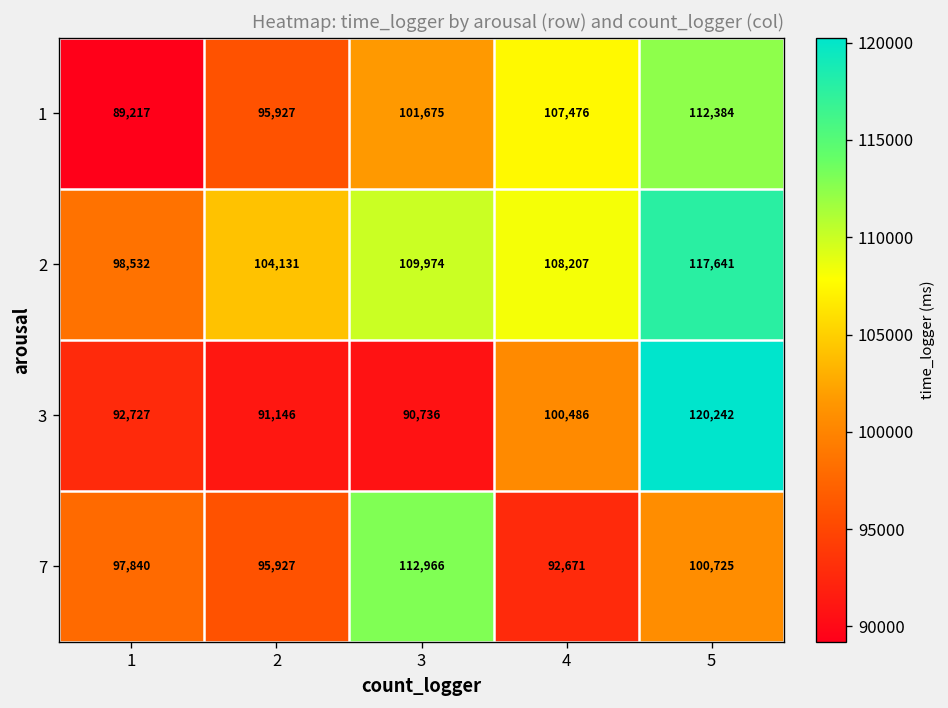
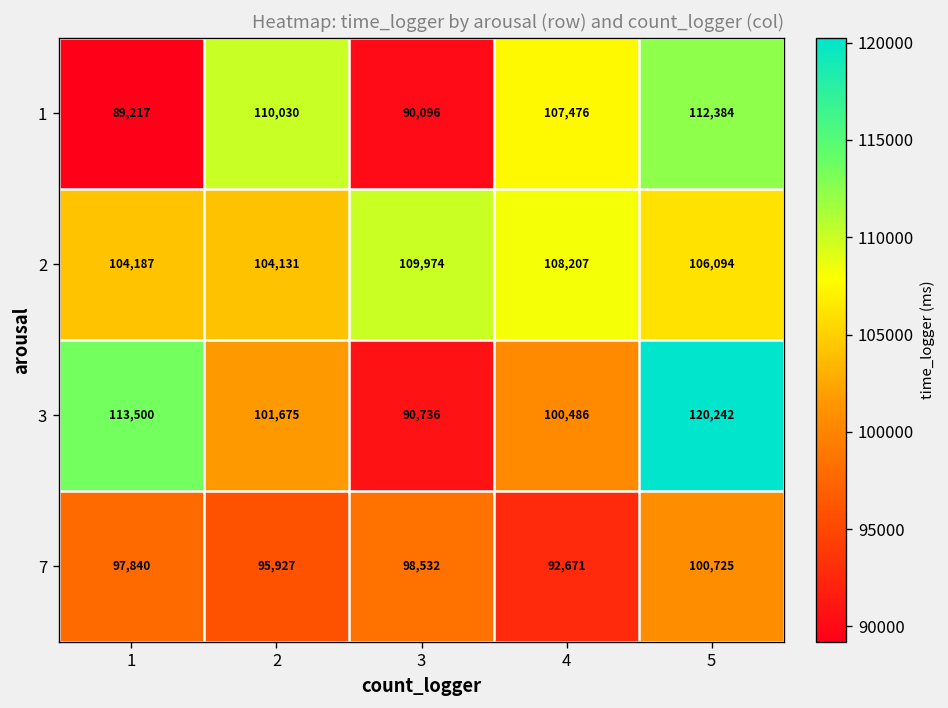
  {
    "1": {
      "1": "89,217",
-     "2": "95,927",
-     "3": "101,675",
+     "2": "110,030",
+     "3": "90,096",
      "4": "107,476",
      "5": "112,384"
    },
    "2": {
-     "1": "98,532",
+     "1": "104,187",
      "2": "104,131",
      "3": "109,974",
      "4": "108,207",
-     "5": "117,641"
+     "5": "106,094"
    },
    "3": {
-     "1": "92,727",
-     "2": "91,146",
+     "1": "113,500",
+     "2": "101,675",
      "3": "90,736",
      "4": "100,486",
      "5": "120,242"
    },
    "7": {
      "1": "97,840",
      "2": "95,927",
-     "3": "112,966",
+     "3": "98,532",
      "4": "92,671",
      "5": "100,725"
    }
  }
